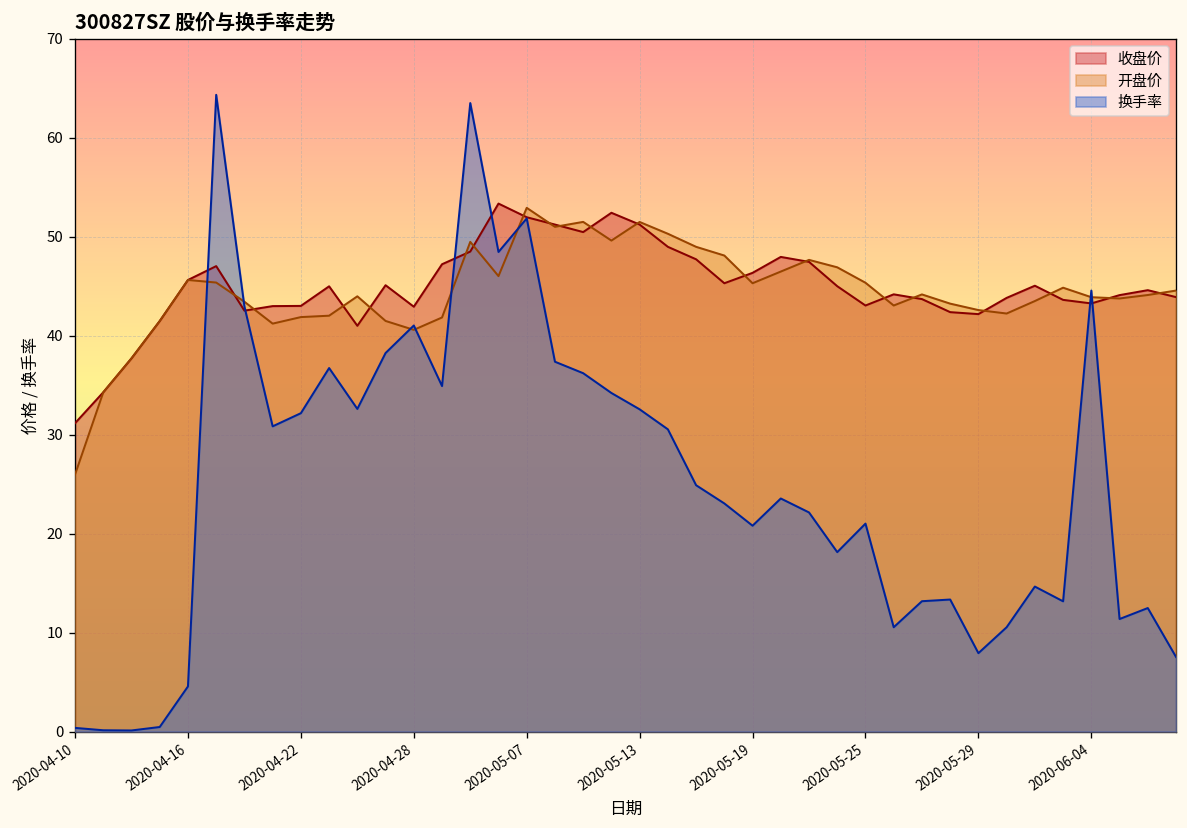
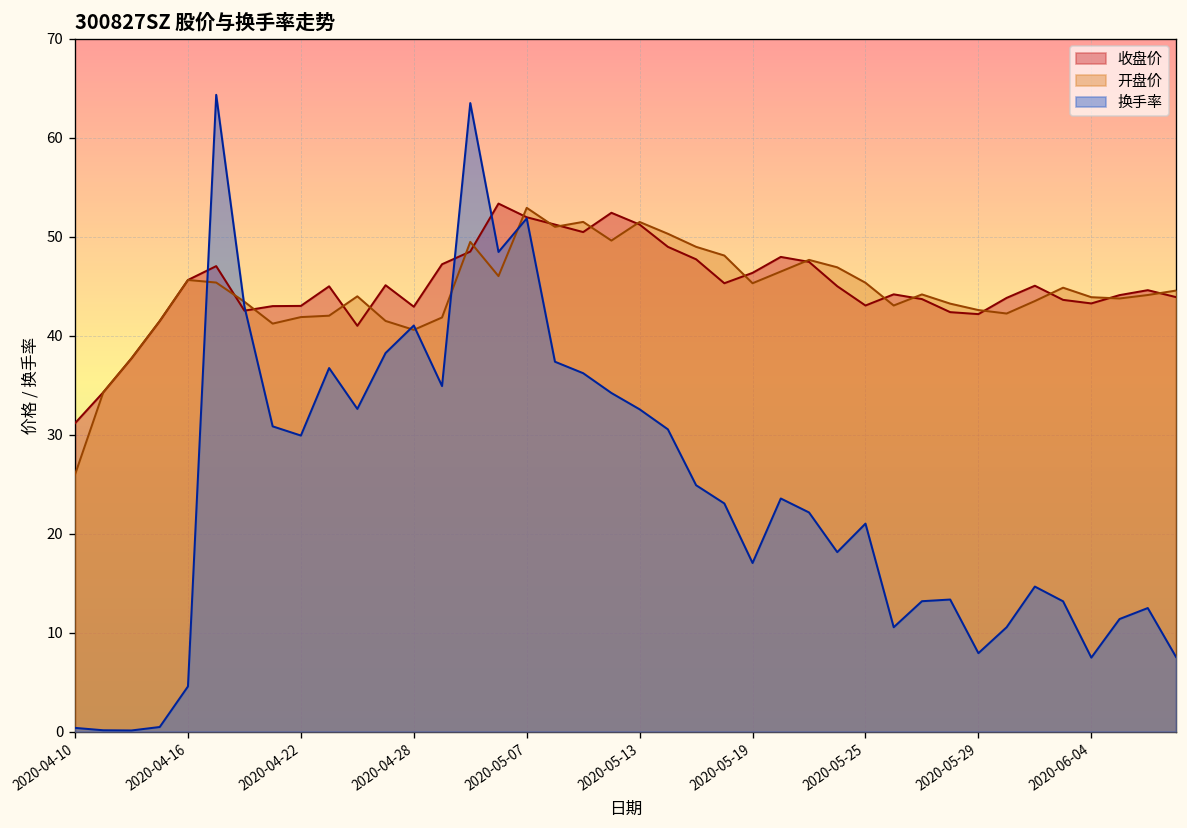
  {
    "换手率": {
      "2020-04-10": 0,
      "2020-04-16": 5,
-     "2020-04-22": 32,
+     "2020-04-22": 30,
      "2020-04-28": 41,
      "2020-05-13": 33,
-     "2020-05-19": 21,
+     "2020-05-19": 17,
      "2020-05-25": 21,
      "2020-05-29": 8,
-     "2020-06-04": 45
+     "2020-06-04": 7
    }
  }
